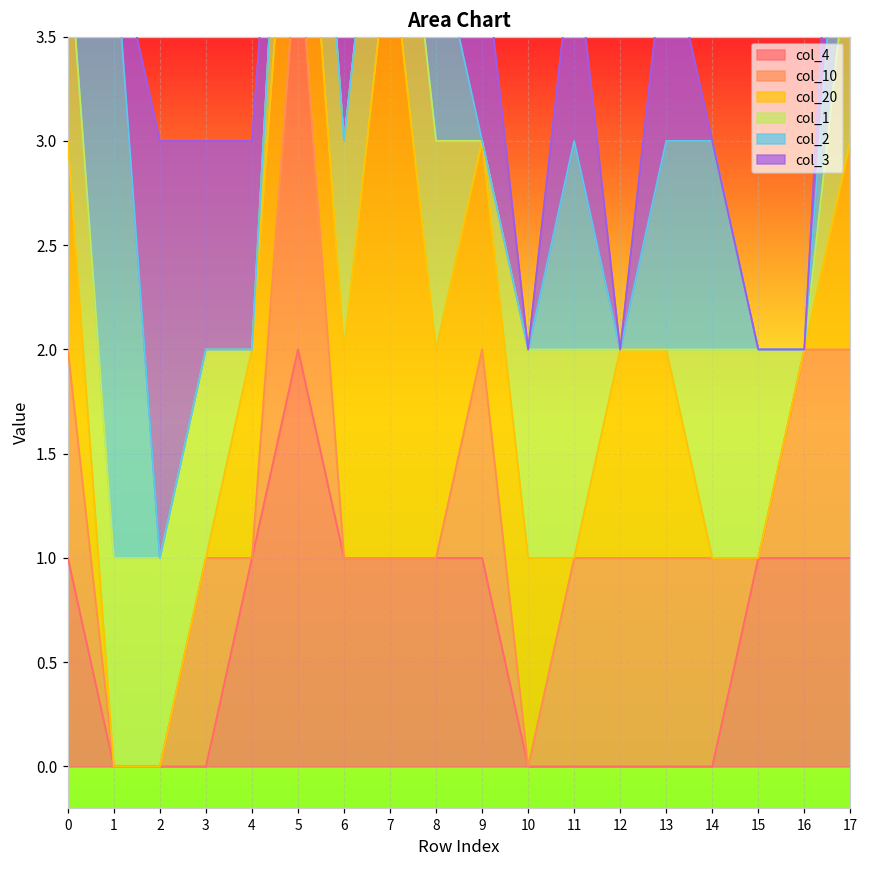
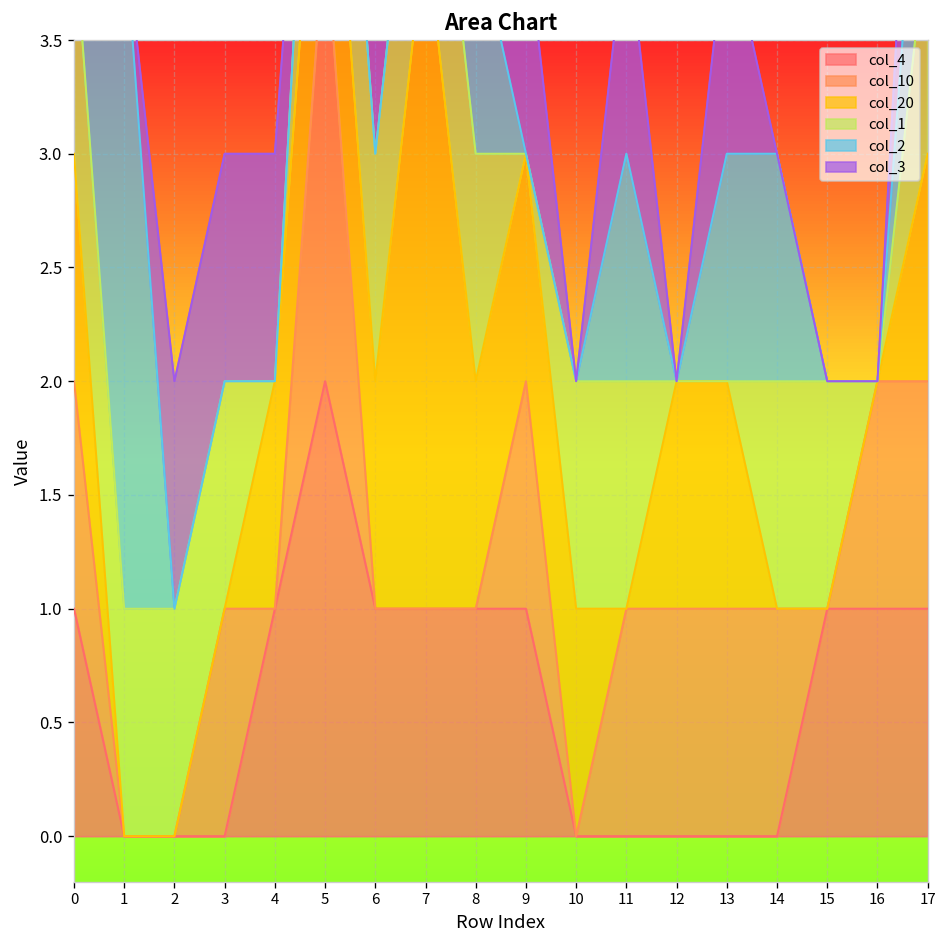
  {
    "col_20": {
      "0": 1,
      "6": 1,
      "8": 1,
      "10": 1,
      "17": 1
    },
    "col_1": {
      "1": 1,
      "8": 1,
      "11": 1,
      "14": 1
    },
    "col_2": {
      "11": 1,
      "13": 1
    },
    "col_3": {
-     "2": 2,
+     "2": 1,
      "3": 1,
      "4": 1
    }
  }
